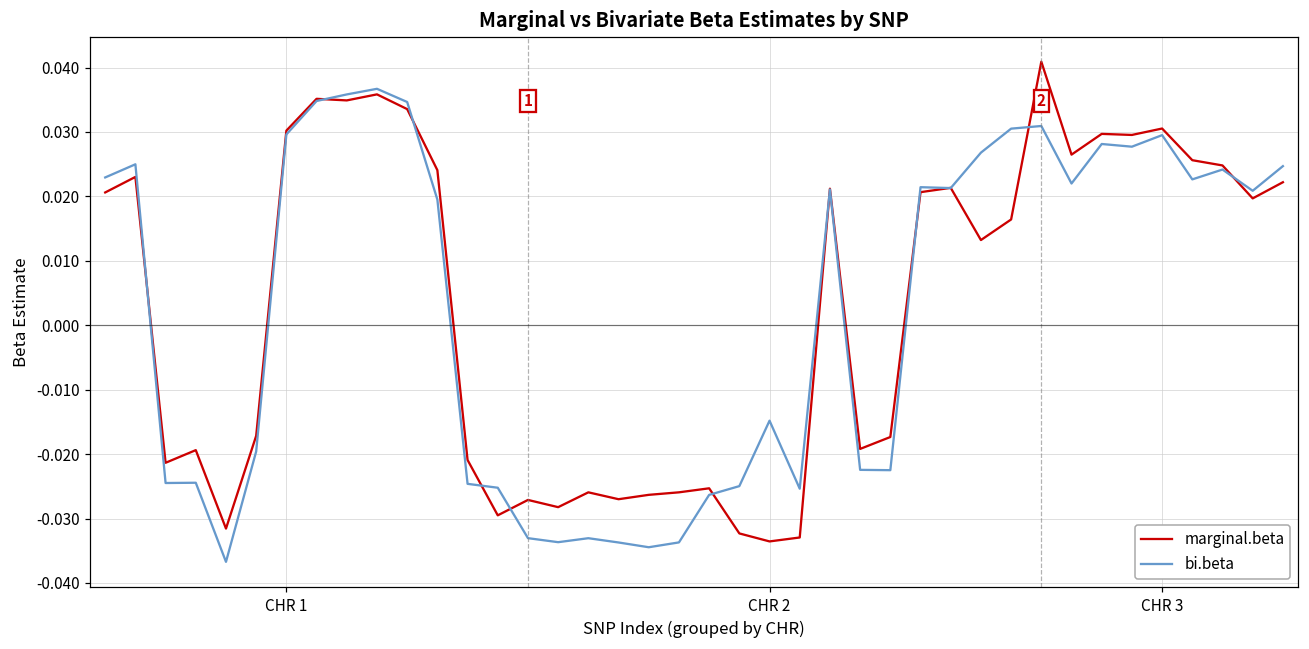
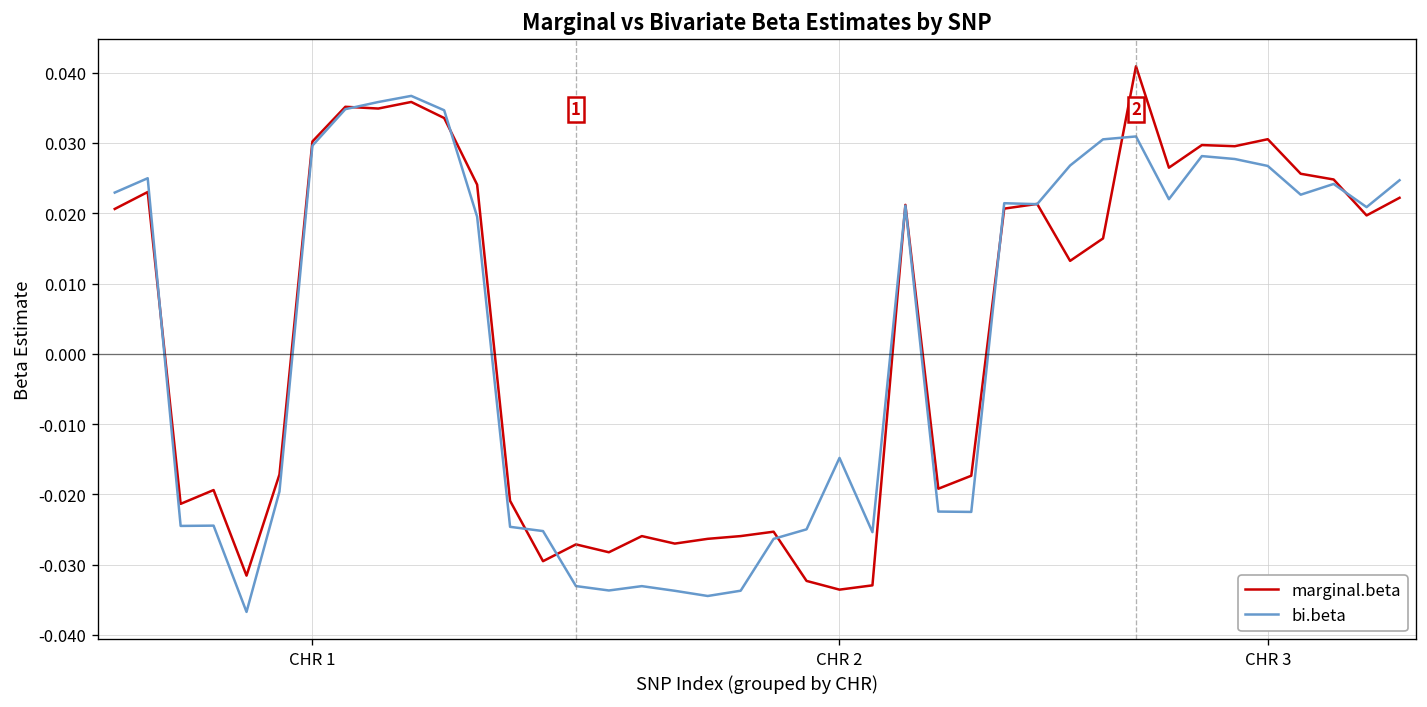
  {
    "marginal.beta": {
      "CHR 1": 0.030,
      "CHR 2": -0.034,
      "CHR 3": 0.031
    },
    "bi.beta": {
      "CHR 1": 0.030,
      "CHR 2": -0.015,
-     "CHR 3": 0.030
+     "CHR 3": 0.027
    }
  }
